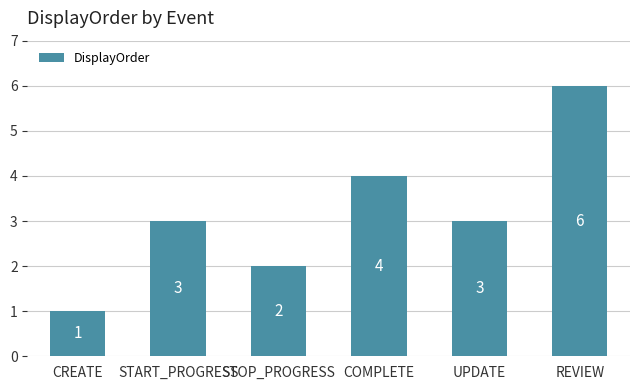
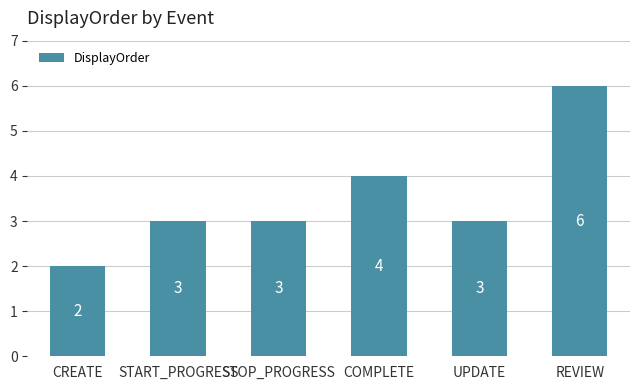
  {
-   "CREATE": 1,
+   "CREATE": 2,
    "START_PROGRESS": 3,
-   "STOP_PROGRESS": 2,
+   "STOP_PROGRESS": 3,
    "COMPLETE": 4,
    "UPDATE": 3,
    "REVIEW": 6
  }
